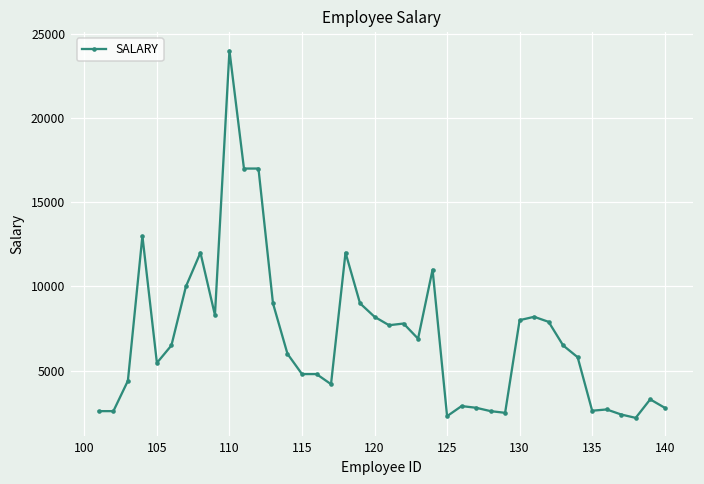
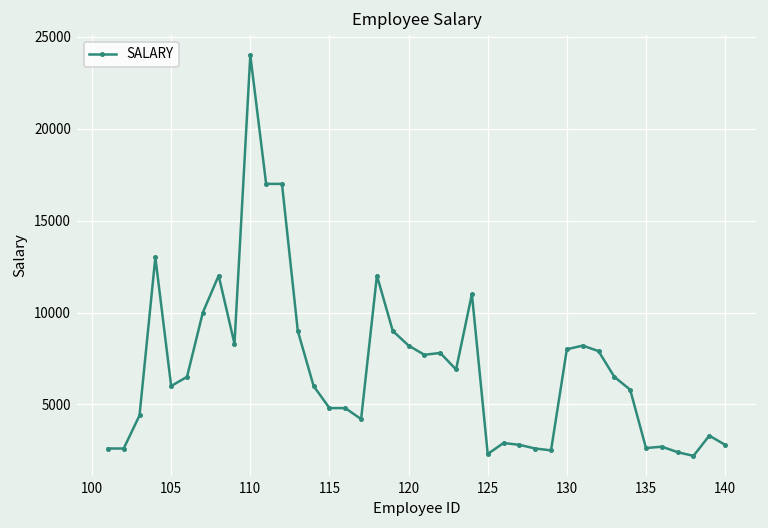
  {
-   "105": 5500,
+   "105": 6000,
    "110": 24000,
    "115": 4800,
    "120": 8200,
    "125": 2300,
    "130": 8000,
    "135": 2600,
    "140": 2800
  }
